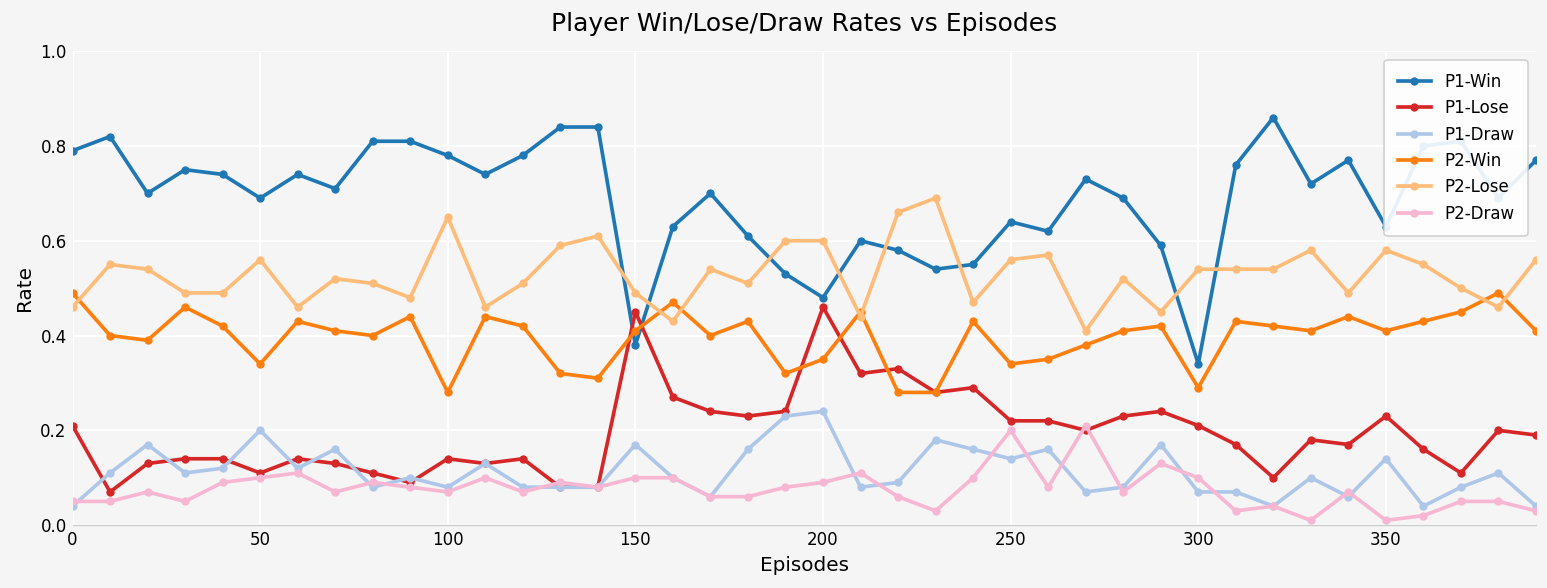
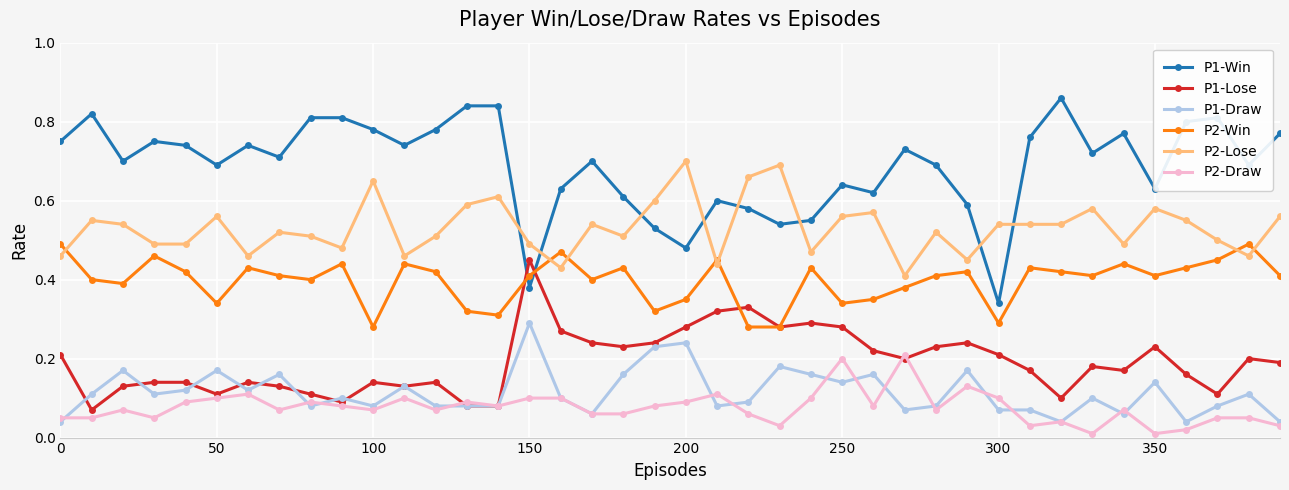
  {
    "P1-Win": {
-     "0": 0.79,
+     "0": 0.75,
      "50": 0.69,
      "100": 0.78,
      "150": 0.38,
      "200": 0.48,
      "250": 0.64,
      "300": 0.34
    },
    "P1-Lose": {
      "0": 0.21,
      "50": 0.11,
      "100": 0.14,
      "150": 0.45,
-     "200": 0.46,
-     "250": 0.22,
+     "200": 0.28,
+     "250": 0.28,
      "300": 0.21,
      "350": 0.23
    },
    "P1-Draw": {
      "0": 0.04,
-     "50": 0.20,
+     "50": 0.17,
      "100": 0.08,
-     "150": 0.17,
+     "150": 0.29,
      "200": 0.24,
      "250": 0.14,
      "300": 0.07,
      "350": 0.14
    },
    "P2-Win": {
      "0": 0.49,
      "50": 0.34,
      "100": 0.28,
      "150": 0.41,
      "200": 0.35,
      "250": 0.34,
      "300": 0.29,
      "350": 0.41
    },
    "P2-Lose": {
      "0": 0.46,
      "50": 0.56,
      "100": 0.65,
      "150": 0.49,
-     "200": 0.6,
+     "200": 0.7,
      "250": 0.56,
      "300": 0.54,
      "350": 0.58
    },
    "P2-Draw": {
      "0": 0.05,
      "50": 0.10,
      "100": 0.07,
      "150": 0.10,
      "200": 0.09,
      "250": 0.20,
      "300": 0.10,
      "350": 0.01
    }
  }
